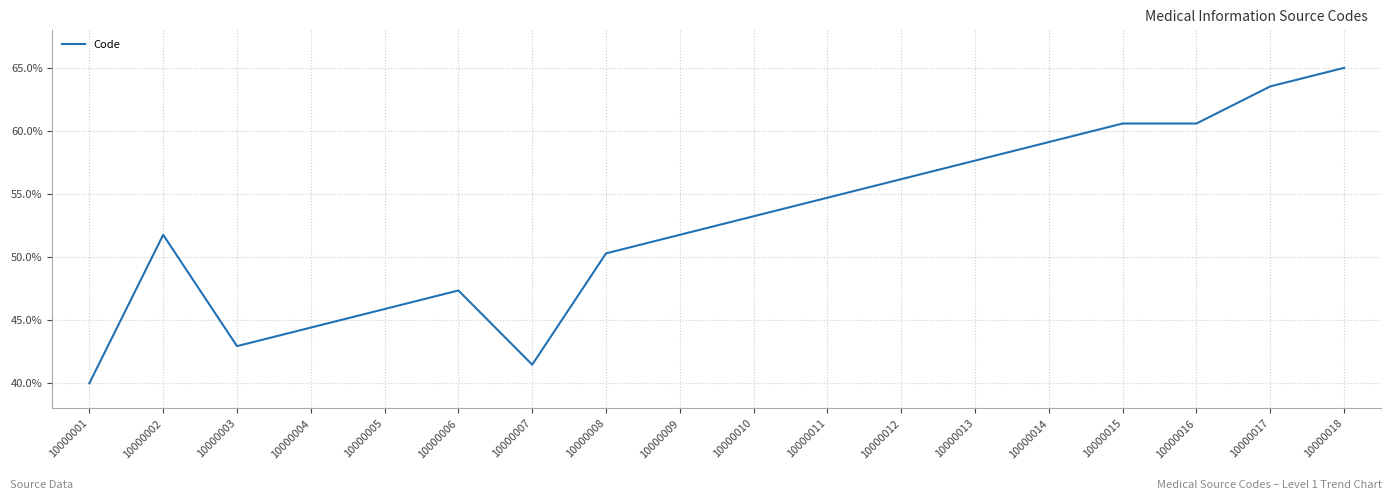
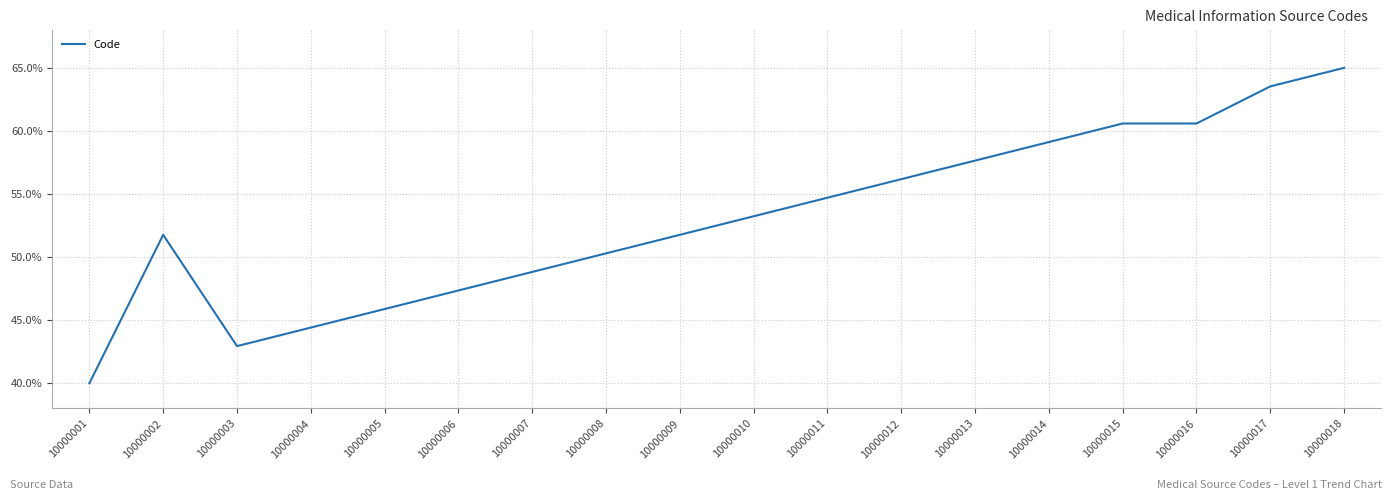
  {
    "10000001": "40.0%",
    "10000002": "51.8%",
    "10000003": "42.9%",
    "10000004": "44.4%",
    "10000005": "45.9%",
    "10000006": "47.4%",
-   "10000007": "41.5%",
+   "10000007": "48.8%",
    "10000008": "50.3%",
    "10000009": "51.8%",
    "10000010": "53.2%",
    "10000011": "54.7%",
    "10000012": "56.2%",
    "10000013": "57.6%",
    "10000014": "59.1%",
    "10000015": "60.6%",
    "10000016": "60.6%",
    "10000017": "63.5%",
    "10000018": "65.0%"
  }
